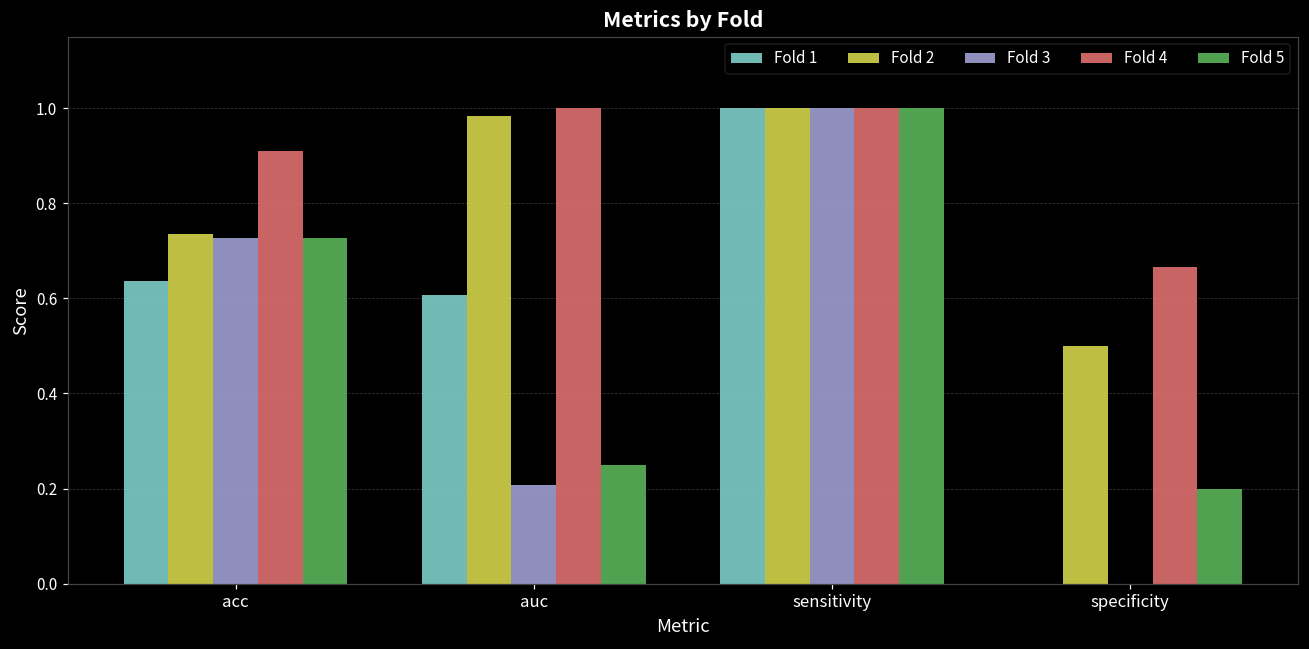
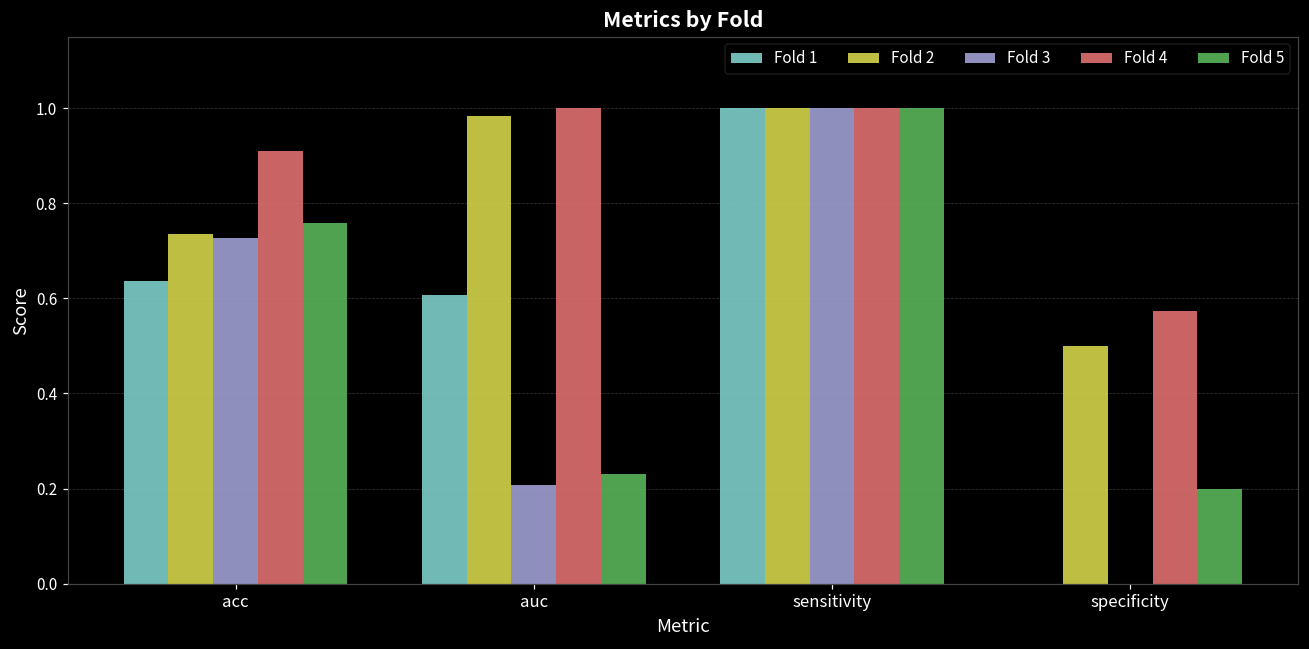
  {
    "Fold 2": {
      "acc": 0.74,
      "auc": 0.98,
      "sensitivity": 1.00,
      "specificity": 0.50
    },
    "Fold 4": {
      "acc": 0.91,
      "auc": 1.00,
      "sensitivity": 1.00,
-     "specificity": 0.67
+     "specificity": 0.57
    },
    "Fold 5": {
-     "acc": 0.73,
-     "auc": 0.25,
+     "acc": 0.76,
+     "auc": 0.23,
      "sensitivity": 1.00,
      "specificity": 0.20
    }
  }
